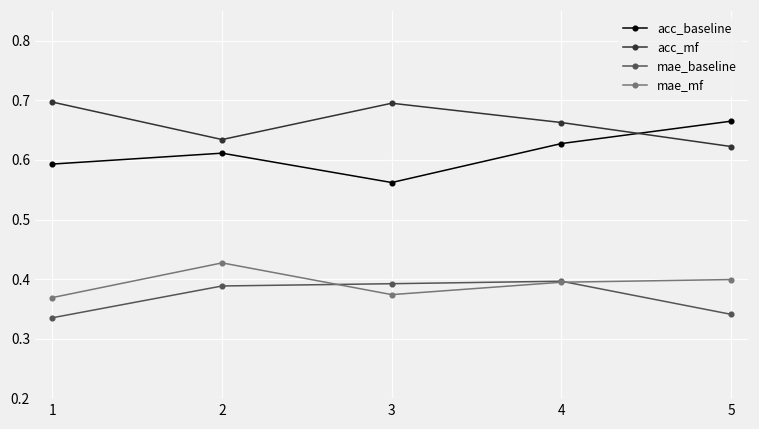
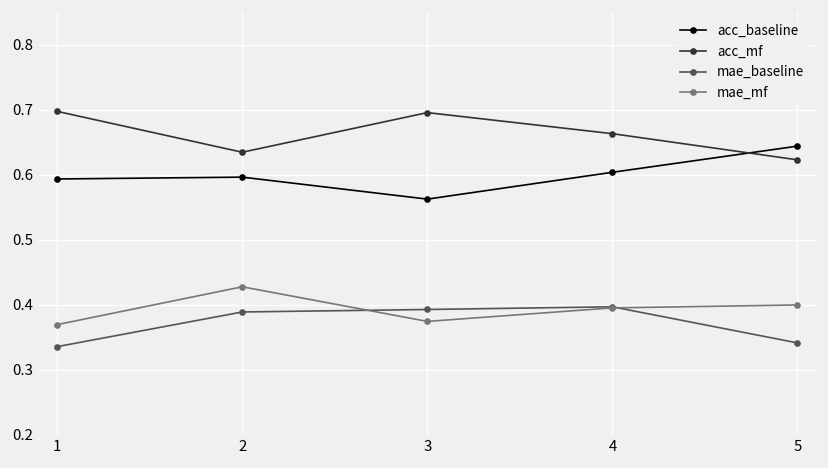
  {
    "acc_baseline": {
      "1": 0.59,
-     "2": 0.61,
+     "2": 0.60,
      "3": 0.56,
-     "4": 0.63,
-     "5": 0.67
+     "4": 0.60,
+     "5": 0.64
    }
  }
